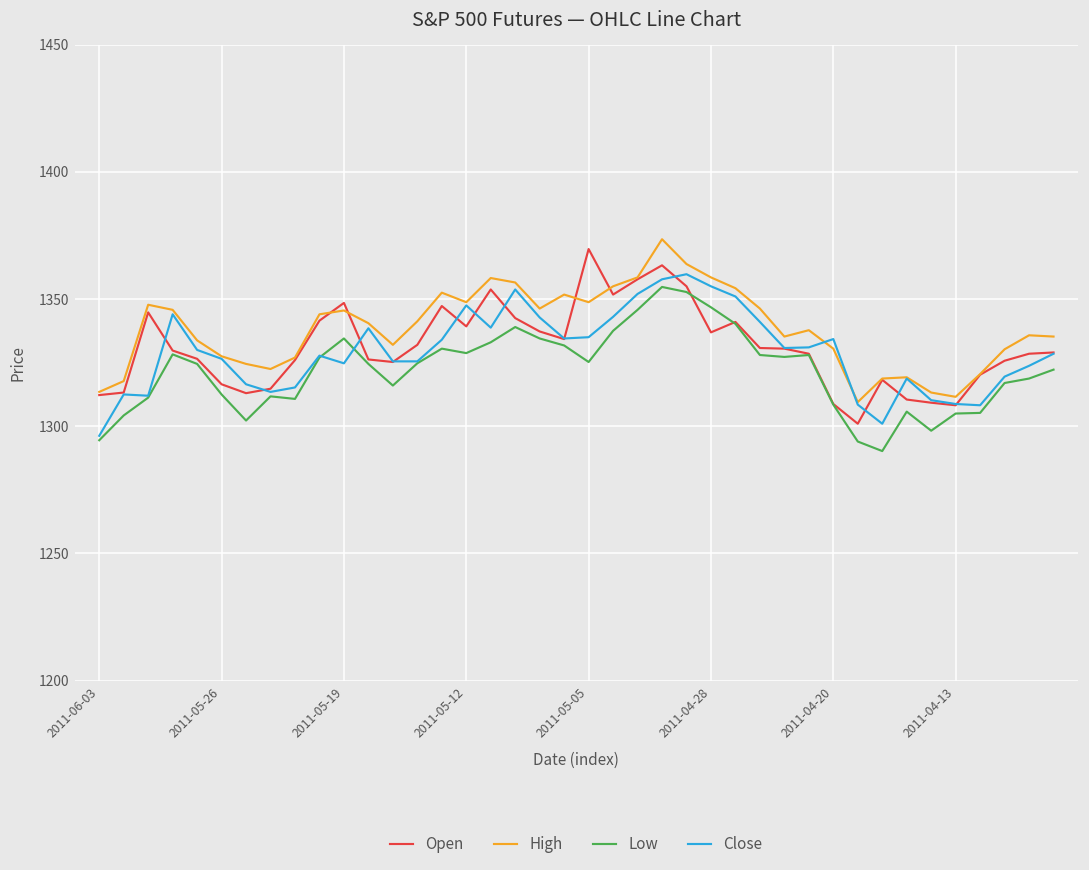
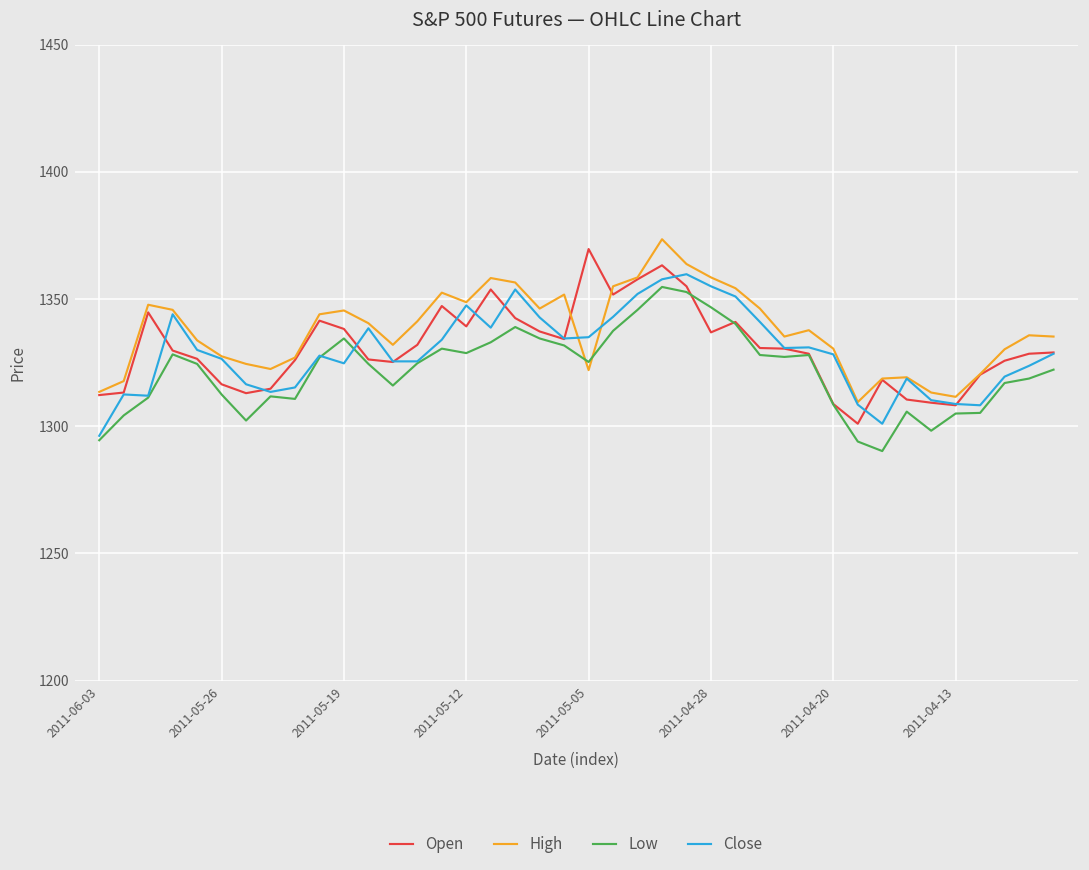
  {
    "Open": {
      "2011-06-03": 1312,
      "2011-05-26": 1317,
-     "2011-05-19": 1348,
+     "2011-05-19": 1338,
      "2011-05-12": 1339,
      "2011-05-05": 1370,
      "2011-04-28": 1337
    },
    "High": {
      "2011-06-03": 1314,
      "2011-05-19": 1346,
      "2011-05-12": 1349,
-     "2011-05-05": 1349,
+     "2011-05-05": 1322,
      "2011-04-28": 1359,
      "2011-04-20": 1331,
      "2011-04-13": 1312
    },
    "Low": {
      "2011-06-03": 1295,
      "2011-05-26": 1313,
      "2011-05-19": 1335,
      "2011-05-12": 1329,
      "2011-05-05": 1325,
      "2011-04-28": 1347,
      "2011-04-13": 1305
    },
    "Close": {
      "2011-06-03": 1296,
      "2011-05-19": 1325,
      "2011-05-12": 1348,
      "2011-05-05": 1335,
      "2011-04-28": 1355,
-     "2011-04-20": 1334
+     "2011-04-20": 1328
    }
  }
